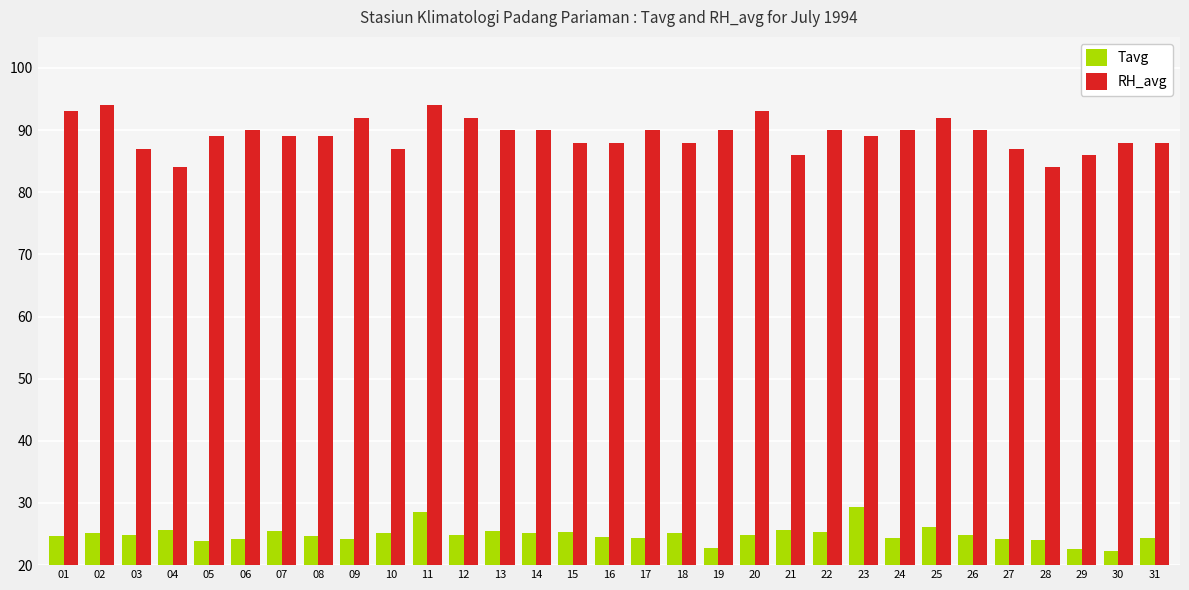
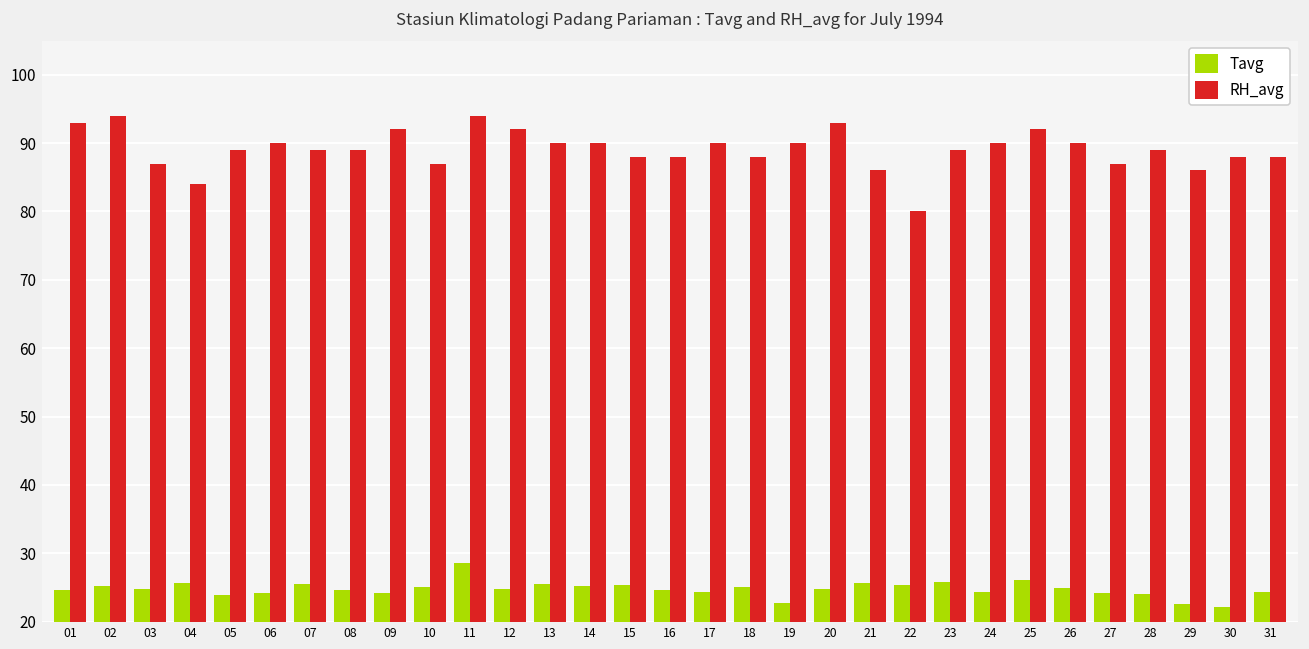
  {
    "Tavg": {
      "01": 25,
      "02": 25,
      "03": 25,
      "04": 26,
      "05": 24,
      "06": 24,
      "07": 26,
      "08": 25,
      "09": 24,
      "10": 25,
      "11": 29,
      "12": 25,
      "13": 26,
      "14": 25,
      "15": 25,
      "16": 25,
      "17": 24,
      "18": 25,
      "19": 23,
      "20": 25,
      "21": 26,
      "22": 25,
-     "23": 29,
+     "23": 26,
      "24": 24,
      "25": 26,
      "26": 25,
      "27": 24,
      "28": 24,
      "29": 23,
      "30": 22,
      "31": 24
    },
    "RH_avg": {
      "01": 93,
      "02": 94,
      "03": 87,
      "04": 84,
      "05": 89,
      "06": 90,
      "07": 89,
      "08": 89,
      "09": 92,
      "10": 87,
      "11": 94,
      "12": 92,
      "13": 90,
      "14": 90,
      "15": 88,
      "16": 88,
      "17": 90,
      "18": 88,
      "19": 90,
      "20": 93,
      "21": 86,
-     "22": 90,
+     "22": 80,
      "23": 89,
      "24": 90,
      "25": 92,
      "26": 90,
      "27": 87,
-     "28": 84,
+     "28": 89,
      "29": 86,
      "30": 88,
      "31": 88
    }
  }
